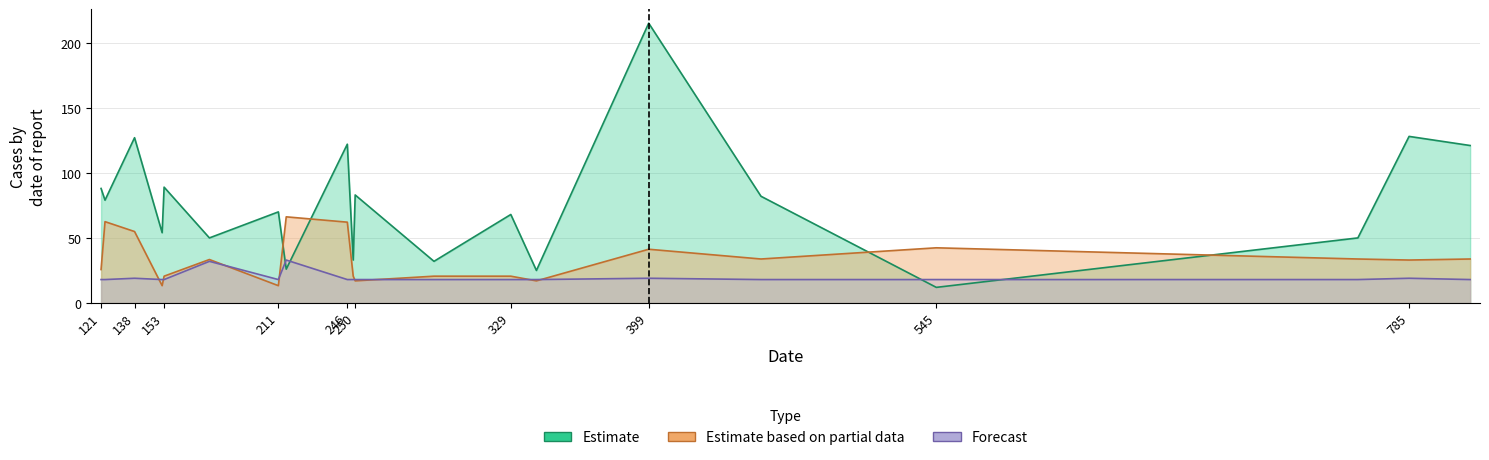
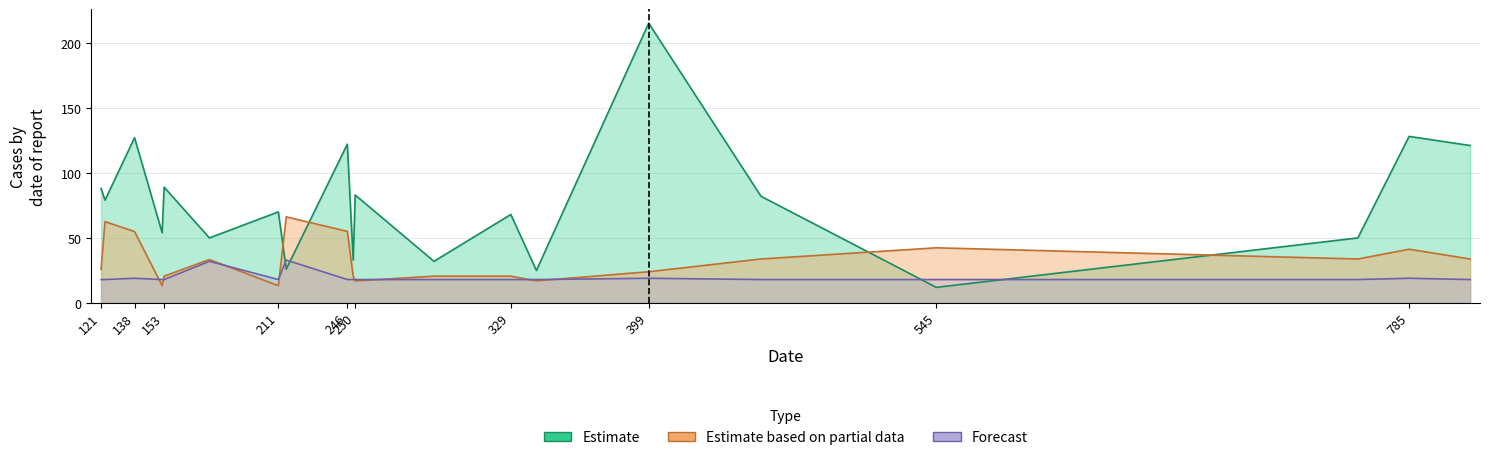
  {
    "Estimate": {
      "121": 88,
      "138": 127,
      "153": 89,
      "211": 70,
      "246": 122,
      "250": 83,
      "329": 68,
      "399": 215,
      "545": 12,
      "785": 128
    },
    "Estimate based on partial data": {
      "121": 26,
      "138": 55,
      "153": 21,
      "211": 13,
-     "246": 62,
+     "246": 55,
      "329": 21,
-     "399": 41,
+     "399": 24,
      "545": 42,
-     "785": 33
+     "785": 41
    },
    "Forecast": {
      "121": 18,
      "138": 19,
      "153": 18,
      "211": 18,
      "246": 18,
      "329": 18,
      "399": 19,
      "545": 18,
      "785": 19
    }
  }
